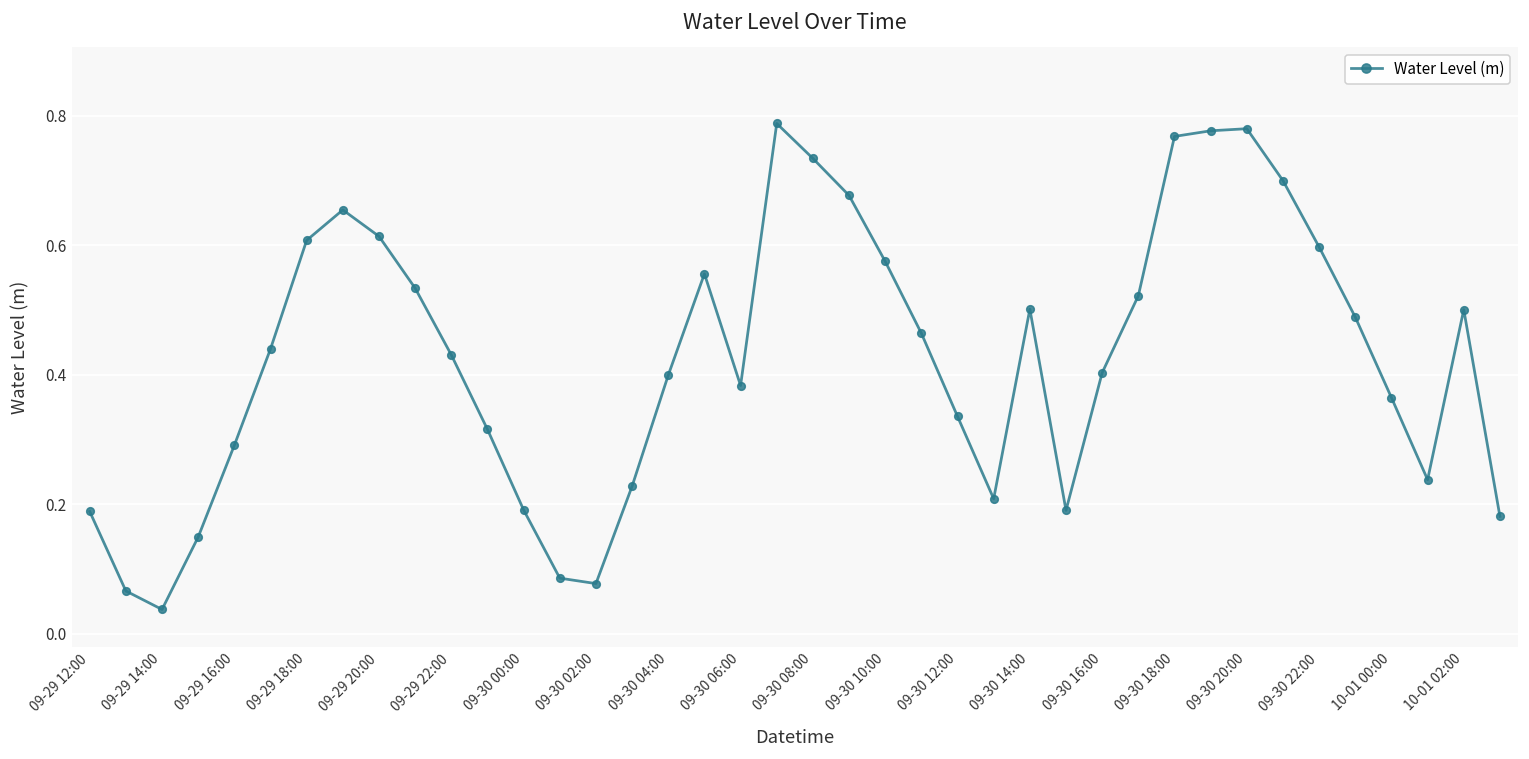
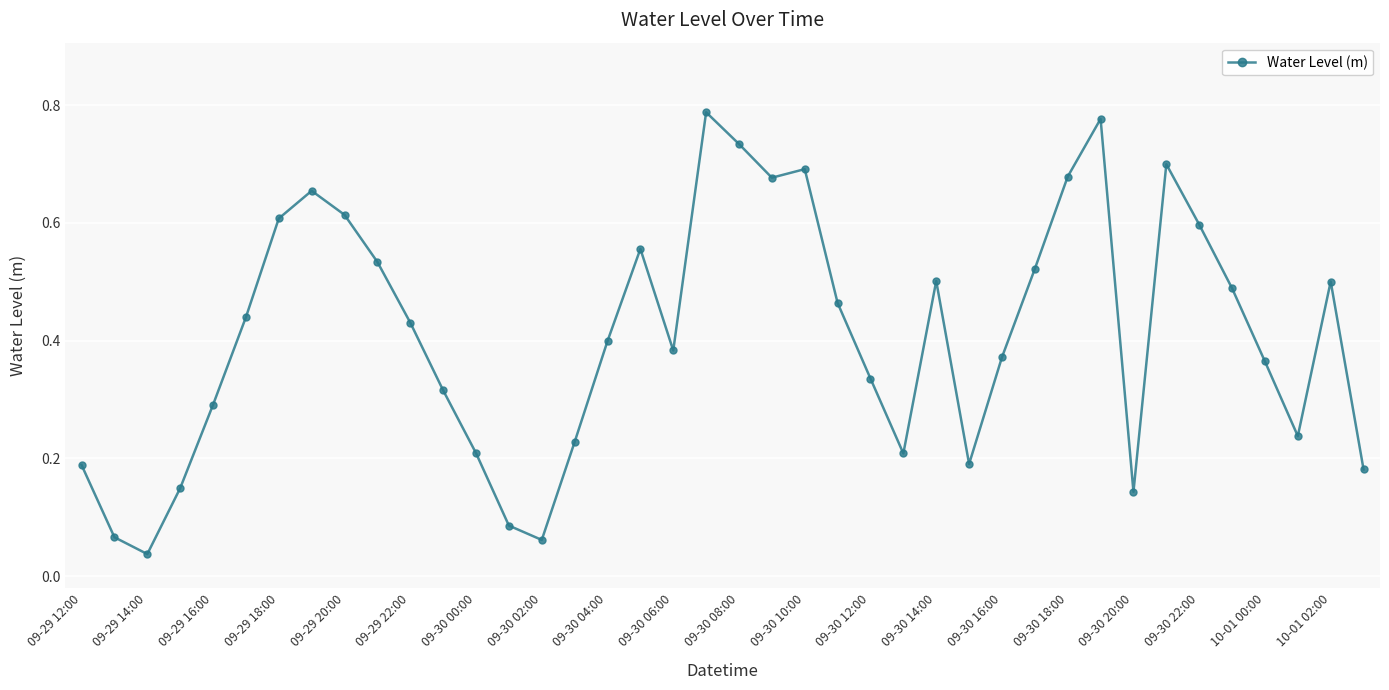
  {
    "09-29 12:00": 0.19,
    "09-29 14:00": 0.04,
    "09-29 16:00": 0.29,
    "09-29 18:00": 0.61,
    "09-29 20:00": 0.61,
    "09-29 22:00": 0.43,
-   "09-30 00:00": 0.19,
-   "09-30 02:00": 0.08,
+   "09-30 00:00": 0.21,
+   "09-30 02:00": 0.06,
    "09-30 04:00": 0.40,
    "09-30 06:00": 0.38,
    "09-30 08:00": 0.73,
-   "09-30 10:00": 0.57,
+   "09-30 10:00": 0.69,
    "09-30 12:00": 0.34,
    "09-30 14:00": 0.50,
-   "09-30 16:00": 0.40,
-   "09-30 18:00": 0.77,
-   "09-30 20:00": 0.78,
+   "09-30 16:00": 0.37,
+   "09-30 18:00": 0.68,
+   "09-30 20:00": 0.14,
    "09-30 22:00": 0.60,
    "10-01 00:00": 0.36,
    "10-01 02:00": 0.50
  }
